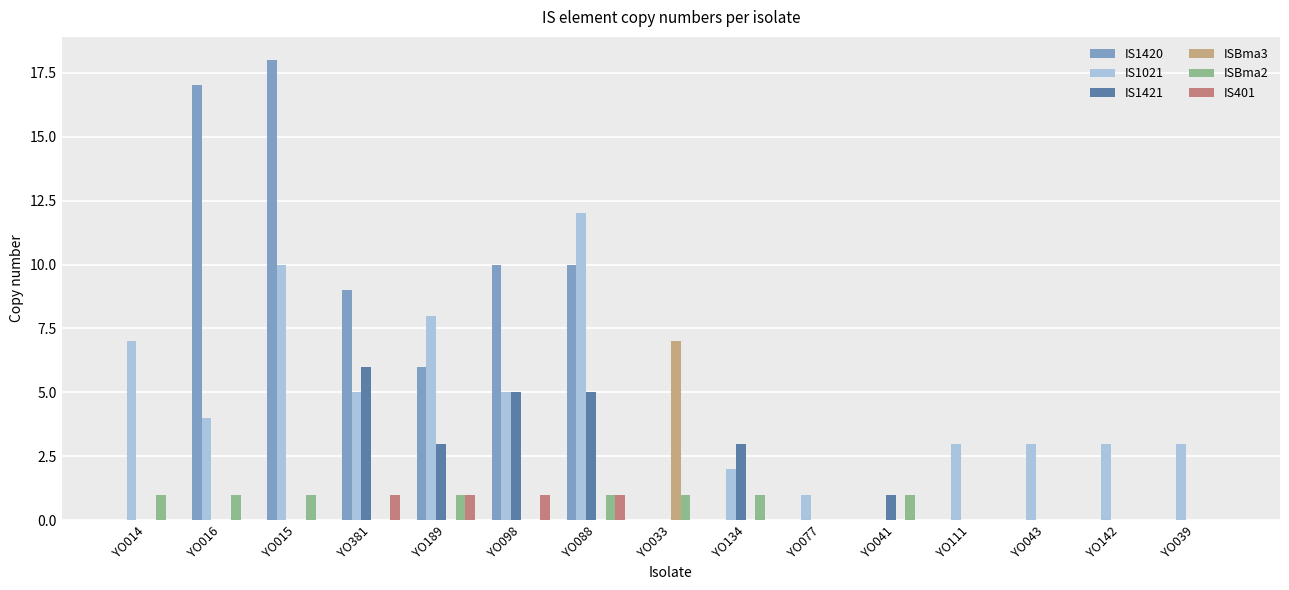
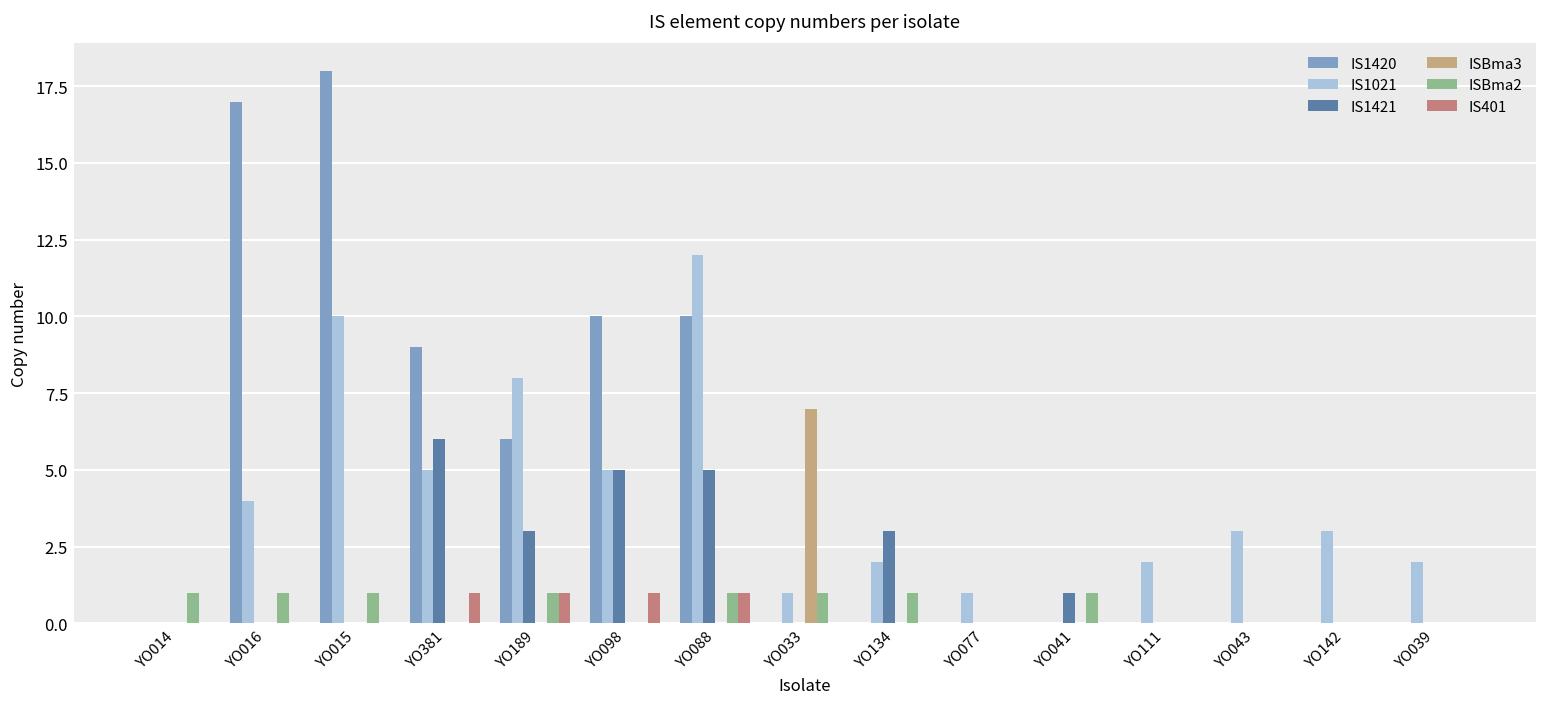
  {
    "IS1021": {
-     "YO014": 7,
+     "YO014": 0,
      "YO016": 4,
      "YO015": 10,
      "YO381": 5,
      "YO189": 8,
      "YO098": 5,
      "YO088": 12,
-     "YO033": 0,
+     "YO033": 1,
      "YO134": 2,
      "YO077": 1,
      "YO041": 0,
-     "YO111": 3,
+     "YO111": 2,
      "YO043": 3,
      "YO142": 3,
-     "YO039": 3
+     "YO039": 2
    }
  }
